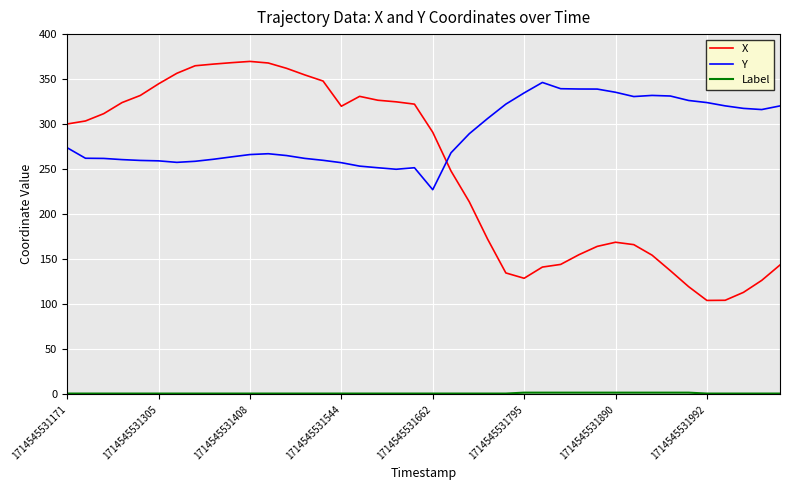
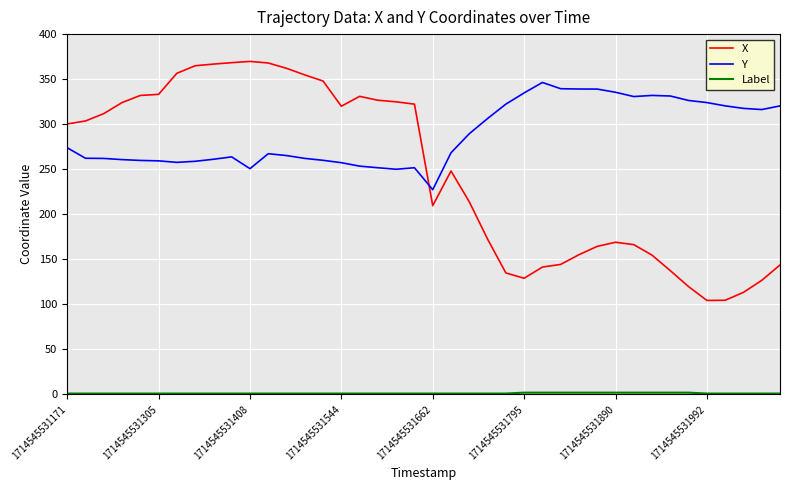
  {
    "X": {
      "1714545531171": 300,
-     "1714545531305": 340,
+     "1714545531305": 330,
      "1714545531408": 370,
      "1714545531544": 320,
-     "1714545531662": 290,
+     "1714545531662": 210,
      "1714545531795": 130,
      "1714545531890": 170,
      "1714545531992": 100
    },
    "Y": {
      "1714545531171": 270,
      "1714545531305": 260,
-     "1714545531408": 270,
+     "1714545531408": 250,
      "1714545531544": 260,
      "1714545531662": 230,
      "1714545531795": 330,
      "1714545531890": 340,
      "1714545531992": 320
    },
    "Label": {
      "1714545531171": 0,
      "1714545531305": 0,
      "1714545531408": 0,
      "1714545531544": 0,
      "1714545531662": 0,
      "1714545531795": 0,
      "1714545531890": 0,
      "1714545531992": 0
    }
  }
